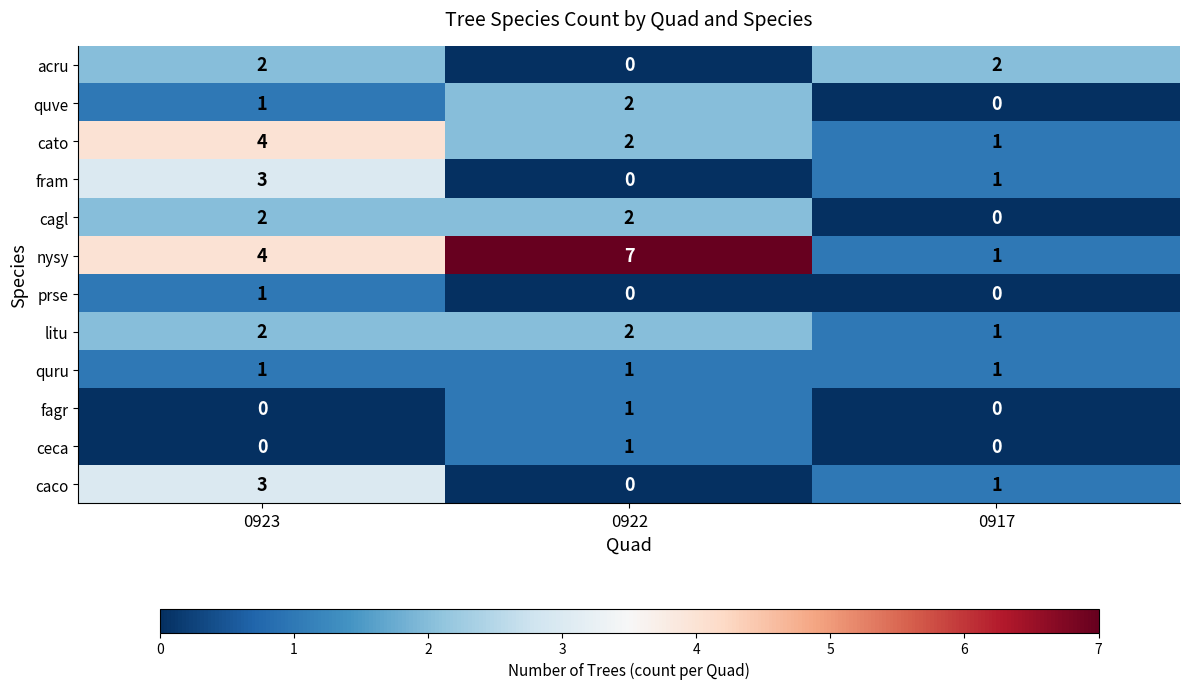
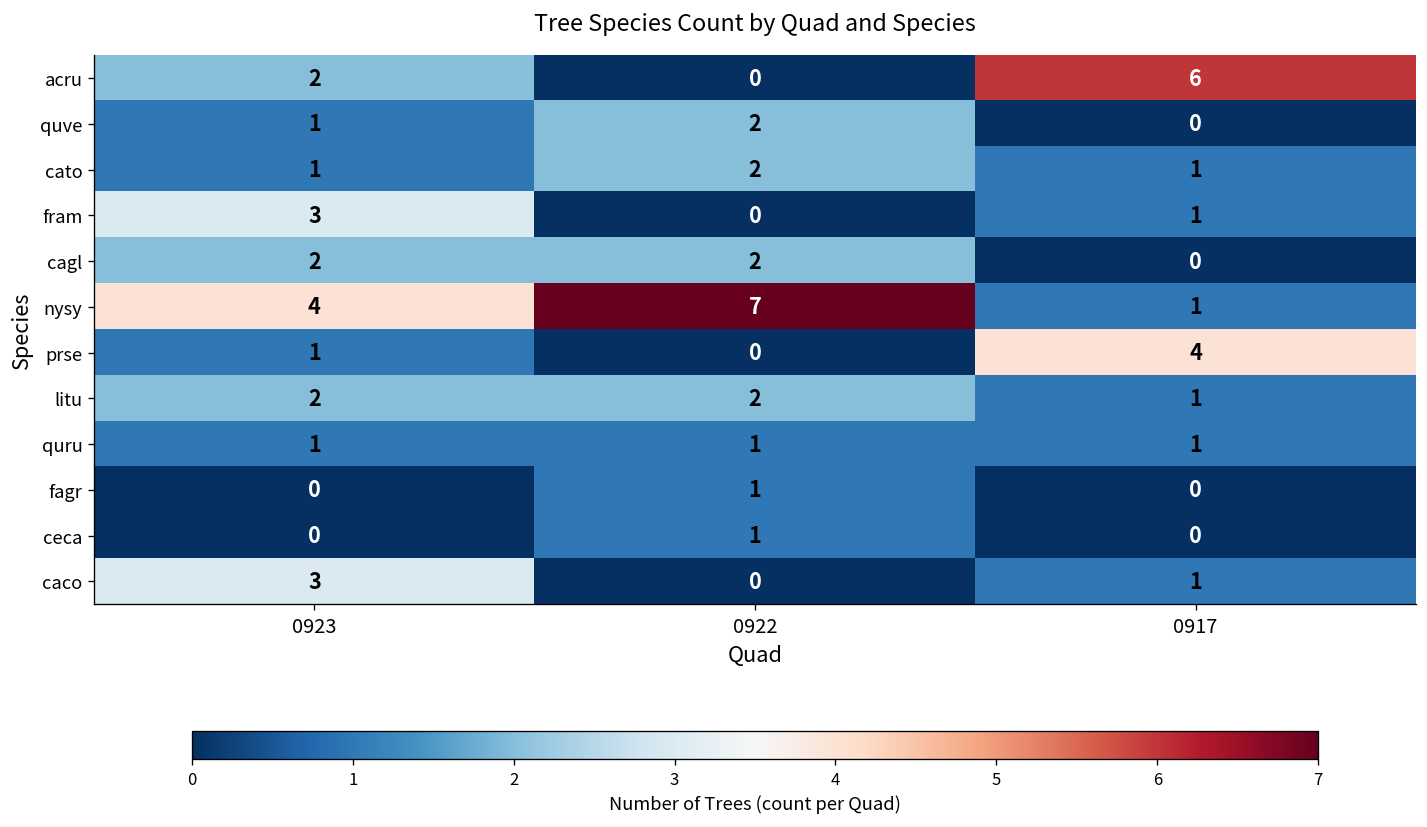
  {
    "acru": {
      "0923": 2,
      "0922": 0,
-     "0917": 2
+     "0917": 6
    },
    "quve": {
      "0923": 1,
      "0922": 2,
      "0917": 0
    },
    "cato": {
-     "0923": 4,
+     "0923": 1,
      "0922": 2,
      "0917": 1
    },
    "fram": {
      "0923": 3,
      "0922": 0,
      "0917": 1
    },
    "cagl": {
      "0923": 2,
      "0922": 2,
      "0917": 0
    },
    "nysy": {
      "0923": 4,
      "0922": 7,
      "0917": 1
    },
    "prse": {
      "0923": 1,
      "0922": 0,
-     "0917": 0
+     "0917": 4
    },
    "litu": {
      "0923": 2,
      "0922": 2,
      "0917": 1
    },
    "quru": {
      "0923": 1,
      "0922": 1,
      "0917": 1
    },
    "fagr": {
      "0923": 0,
      "0922": 1,
      "0917": 0
    },
    "ceca": {
      "0923": 0,
      "0922": 1,
      "0917": 0
    },
    "caco": {
      "0923": 3,
      "0922": 0,
      "0917": 1
    }
  }
